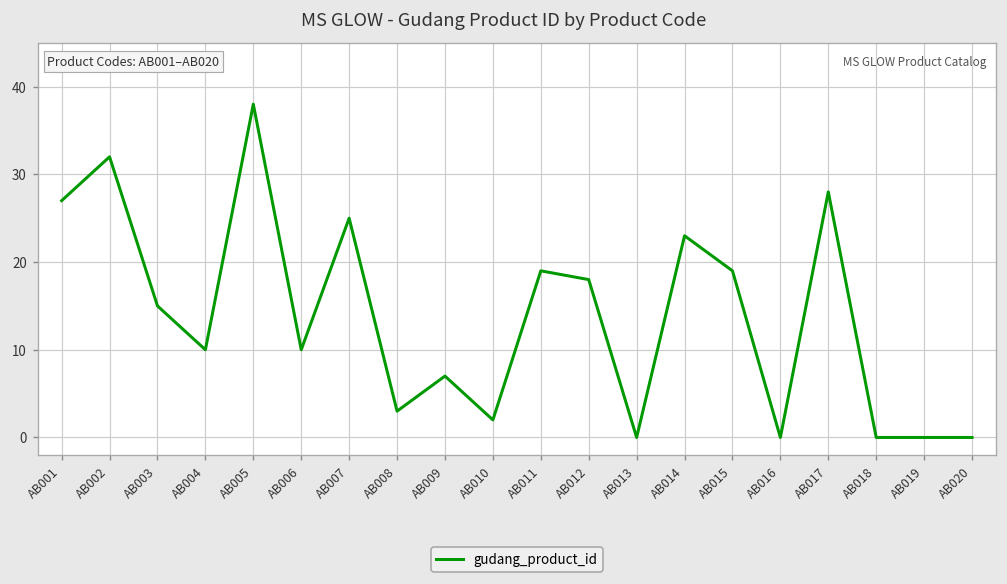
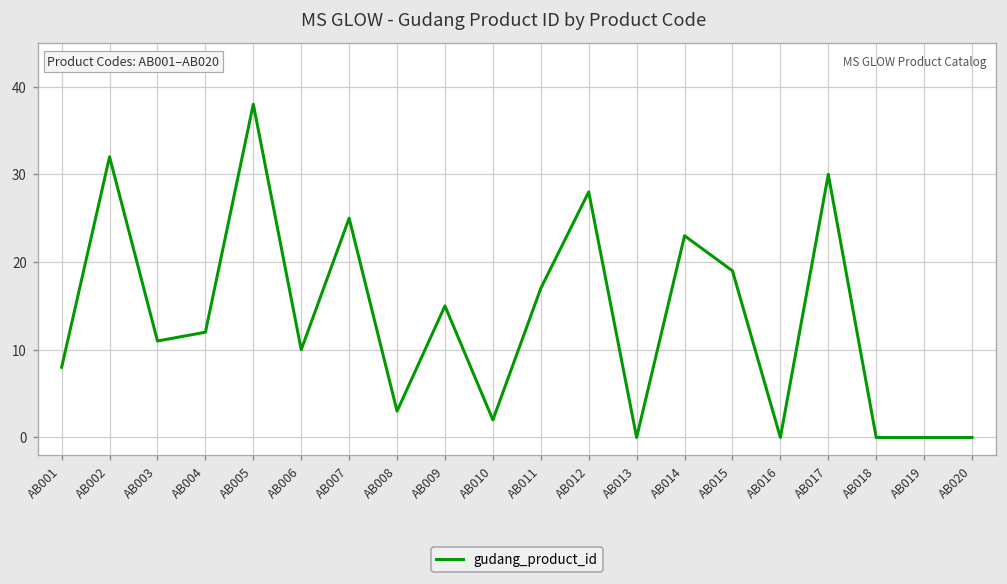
  {
-   "AB001": 27,
+   "AB001": 8,
    "AB002": 32,
-   "AB003": 15,
-   "AB004": 10,
+   "AB003": 11,
+   "AB004": 12,
    "AB005": 38,
    "AB006": 10,
    "AB007": 25,
    "AB008": 3,
-   "AB009": 7,
+   "AB009": 15,
    "AB010": 2,
-   "AB011": 19,
-   "AB012": 18,
+   "AB011": 17,
+   "AB012": 28,
    "AB013": 0,
    "AB014": 23,
    "AB015": 19,
    "AB016": 0,
-   "AB017": 28,
+   "AB017": 30,
    "AB018": 0,
    "AB019": 0,
    "AB020": 0
  }
